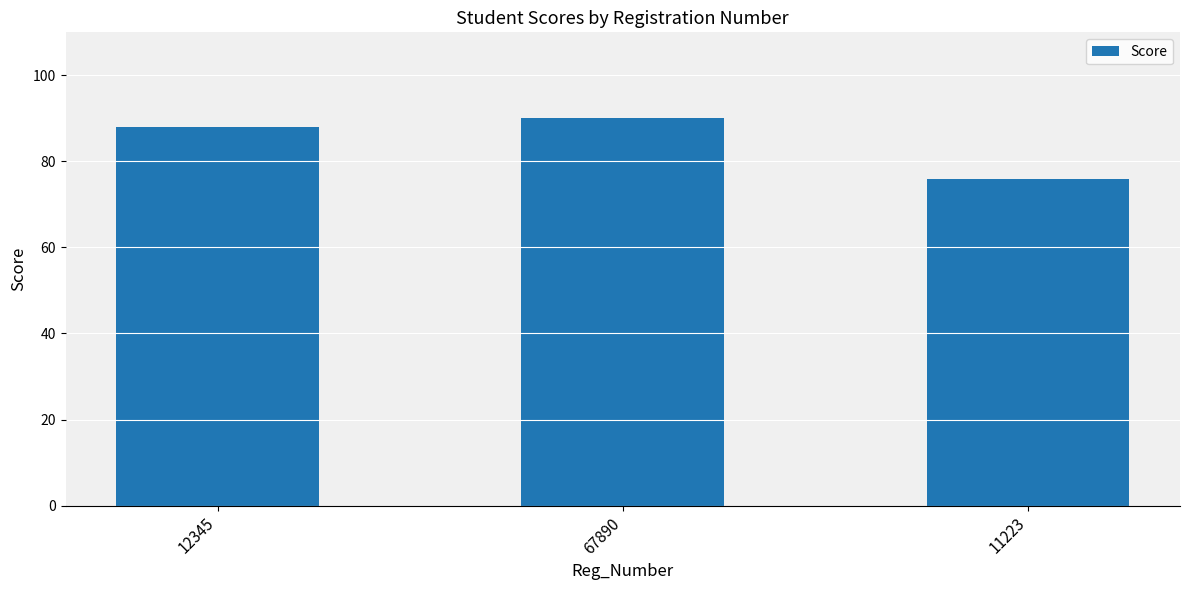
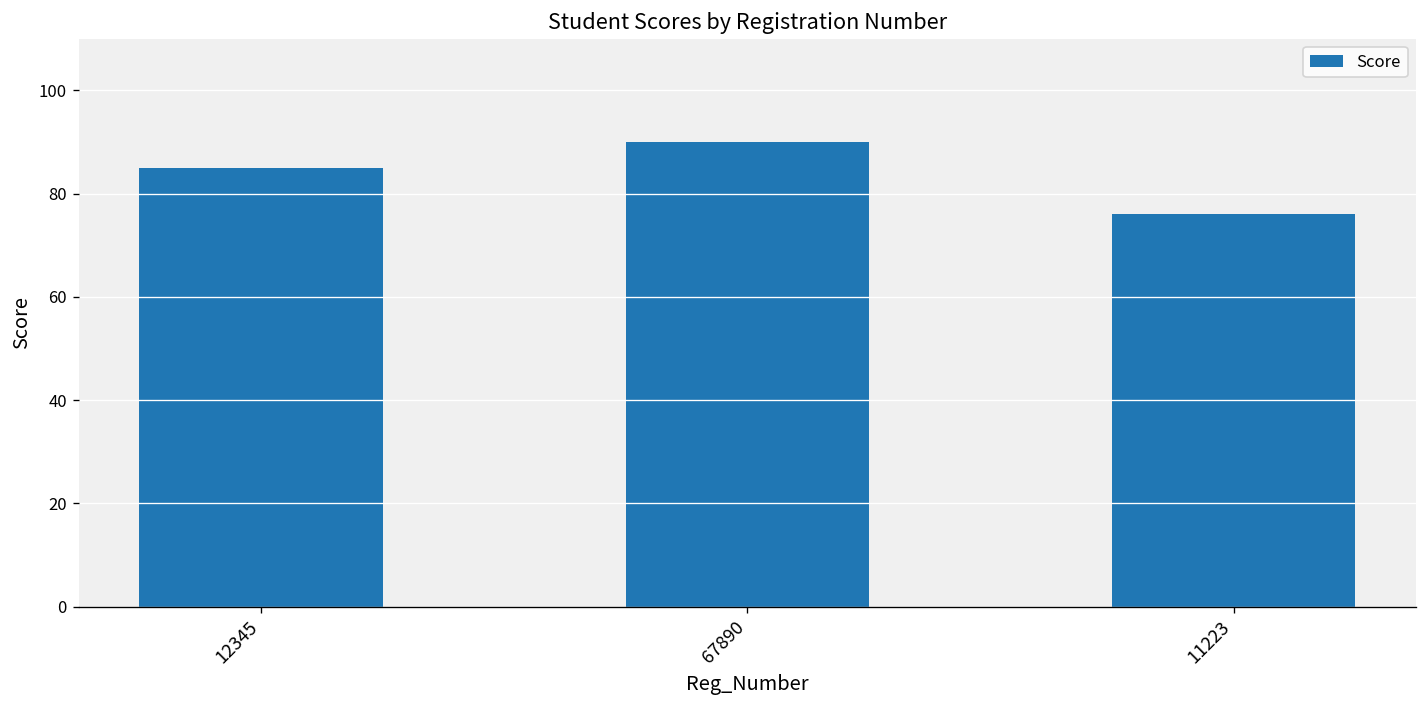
  {
-   "12345": 88,
+   "12345": 85,
    "67890": 90,
    "11223": 76
  }
